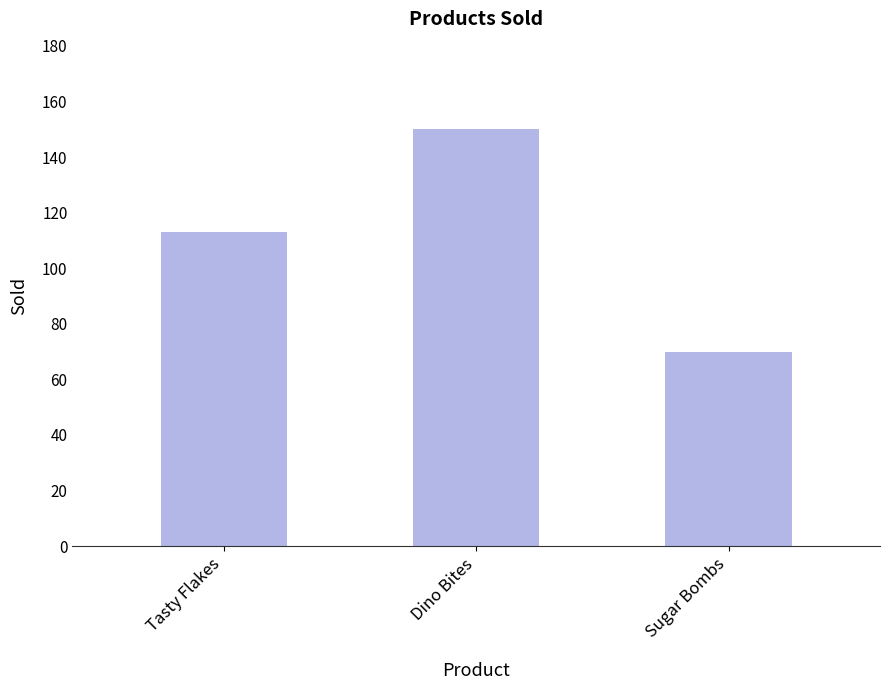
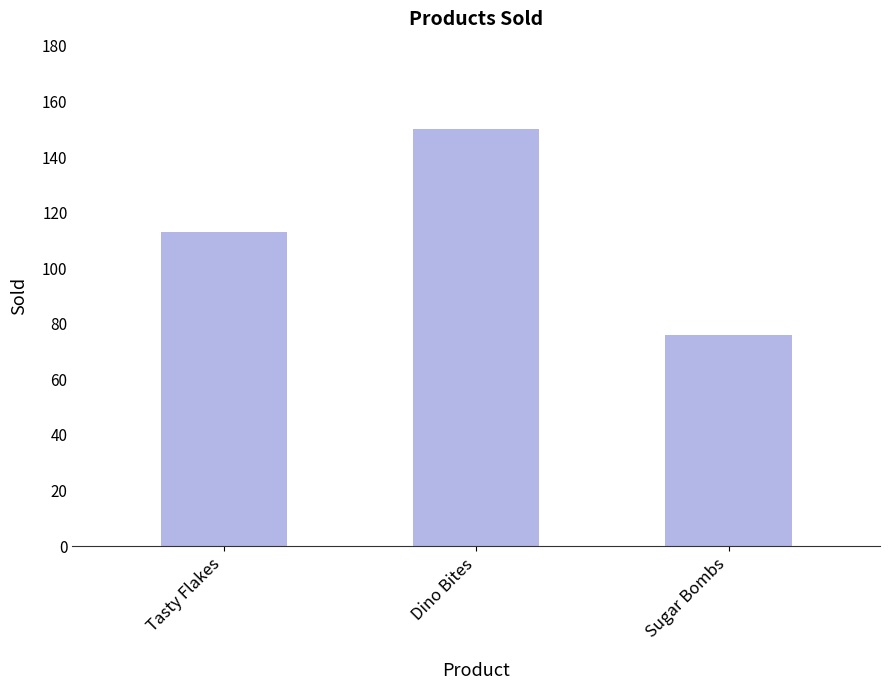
  {
    "Tasty Flakes": 113,
    "Dino Bites": 150,
-   "Sugar Bombs": 70
+   "Sugar Bombs": 76
  }
